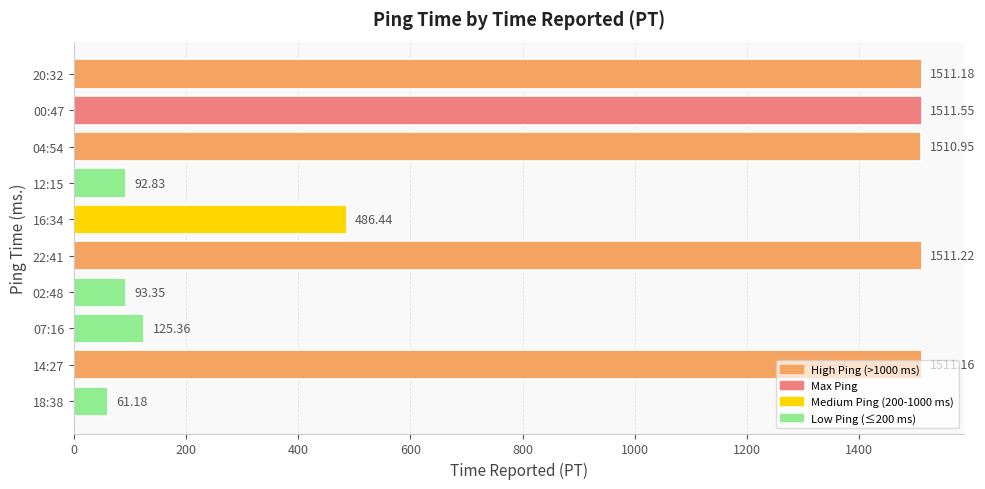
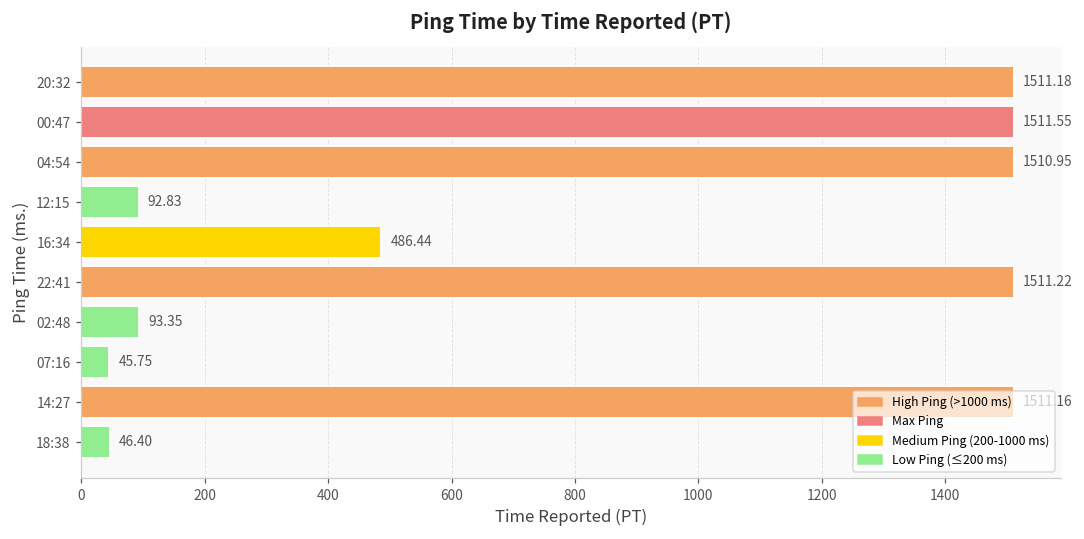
  {
    "20:32": 1511.18,
    "00:47": 1511.55,
    "04:54": 1510.95,
    "12:15": 92.83,
    "16:34": 486.44,
    "22:41": 1511.22,
    "02:48": 93.35,
-   "07:16": 125.36,
-   "18:38": 61.18
+   "07:16": 45.75,
+   "18:38": 46.40
  }
